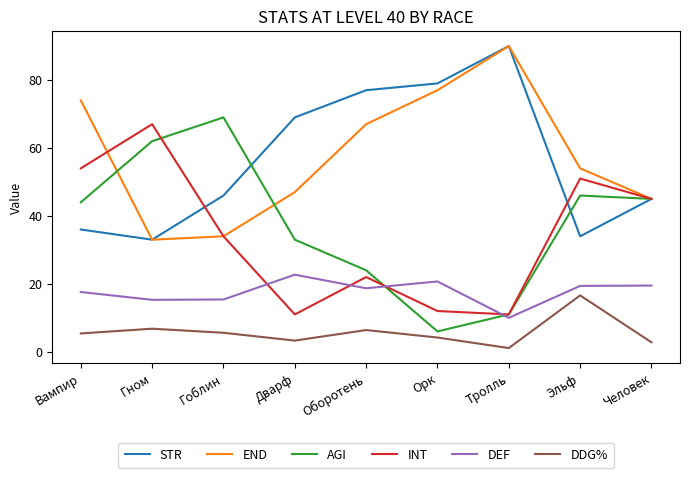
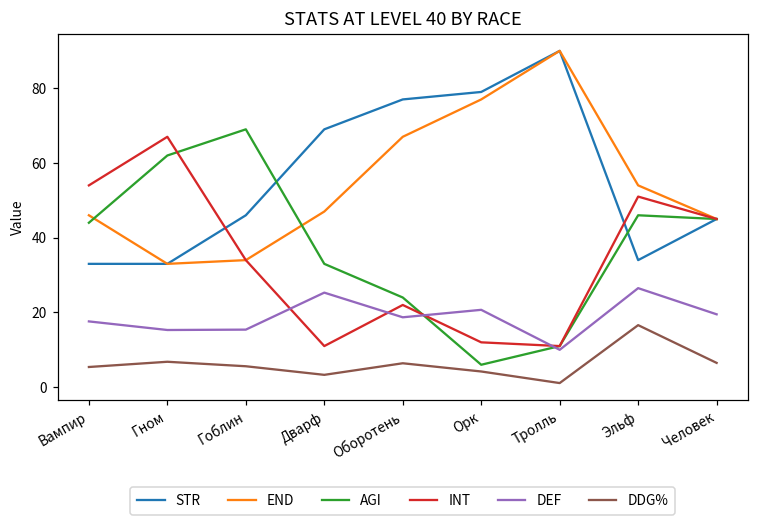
  {
    "STR": {
-     "Вампир": 36,
+     "Вампир": 33,
      "Гоблин": 46,
      "Дварф": 69,
      "Оборотень": 77,
      "Орк": 79,
      "Эльф": 34
    },
    "END": {
-     "Вампир": 74,
+     "Вампир": 46,
      "Дварф": 47,
      "Оборотень": 67,
      "Орк": 77,
      "Эльф": 54
    },
    "AGI": {
      "Вампир": 44,
      "Гном": 62,
      "Гоблин": 69,
      "Дварф": 33,
      "Оборотень": 24,
      "Орк": 6,
      "Эльф": 46
    },
    "INT": {
      "Вампир": 54,
      "Гном": 67,
      "Дварф": 11,
      "Оборотень": 22,
      "Орк": 12,
      "Эльф": 51
    },
    "DEF": {
      "Вампир": 18,
      "Гном": 15,
      "Гоблин": 15,
-     "Дварф": 23,
+     "Дварф": 25,
      "Оборотень": 19,
      "Орк": 21,
      "Тролль": 10,
-     "Эльф": 19,
+     "Эльф": 27,
      "Человек": 20
    },
    "DDG%": {
      "Вампир": 5,
      "Гном": 7,
      "Гоблин": 6,
      "Дварф": 3,
      "Оборотень": 6,
      "Орк": 4,
      "Тролль": 1,
      "Эльф": 17,
-     "Человек": 3
+     "Человек": 7
    }
  }
